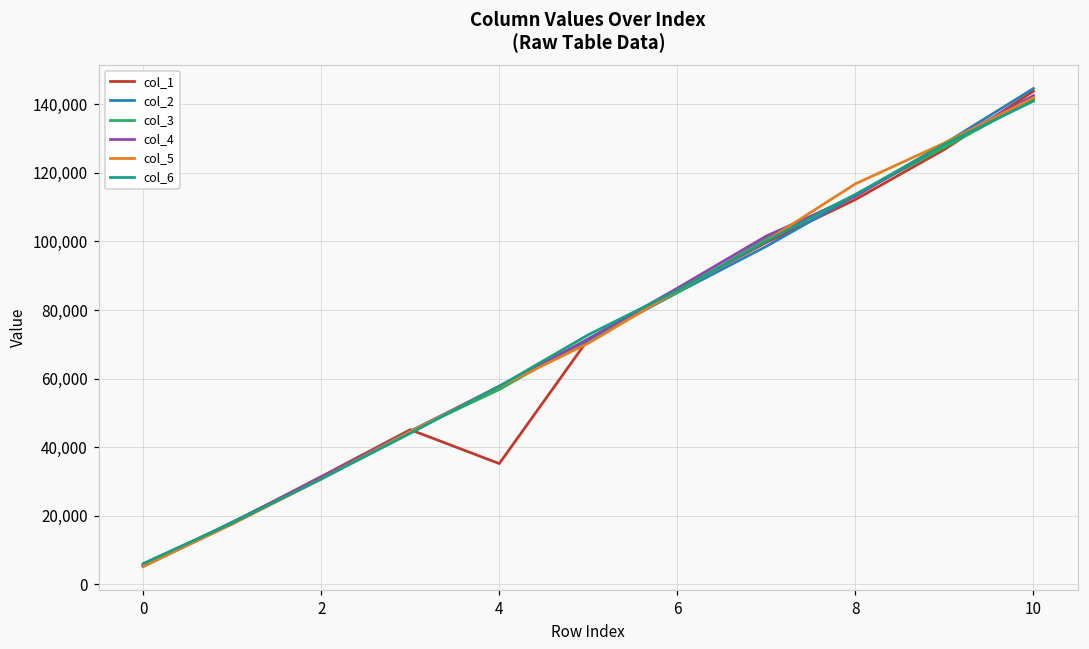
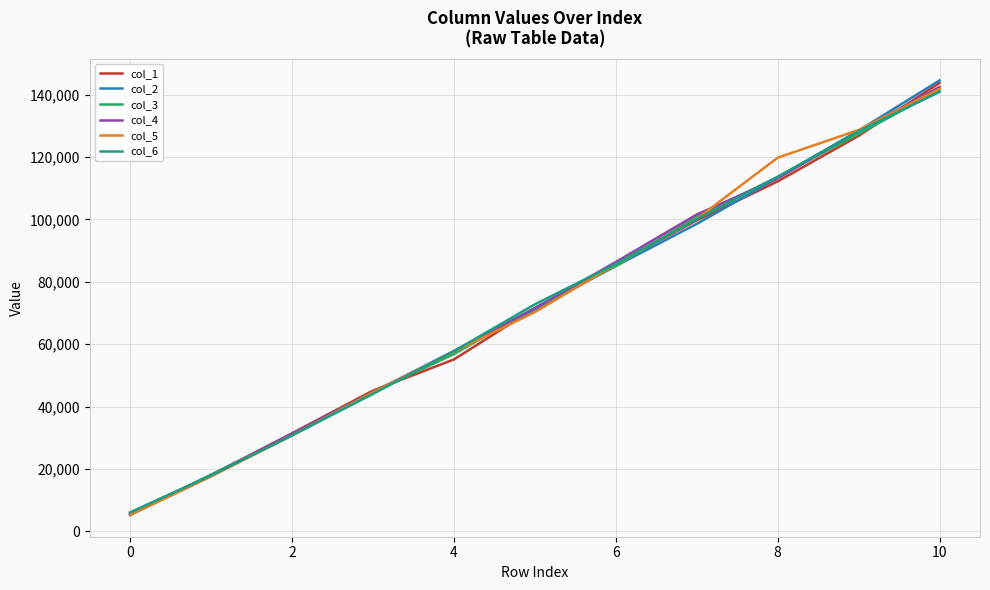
  {
    "col_1": {
-     "4": "35,000",
+     "4": "55,000",
      "8": "112,000"
    },
    "col_5": {
-     "8": "117,000"
+     "8": "120,000"
    }
  }
